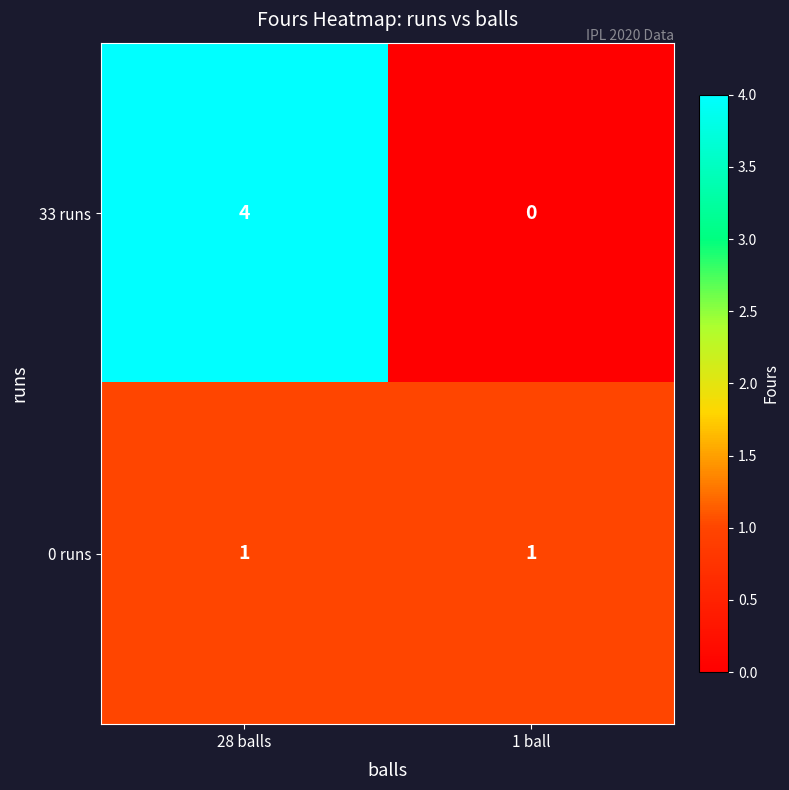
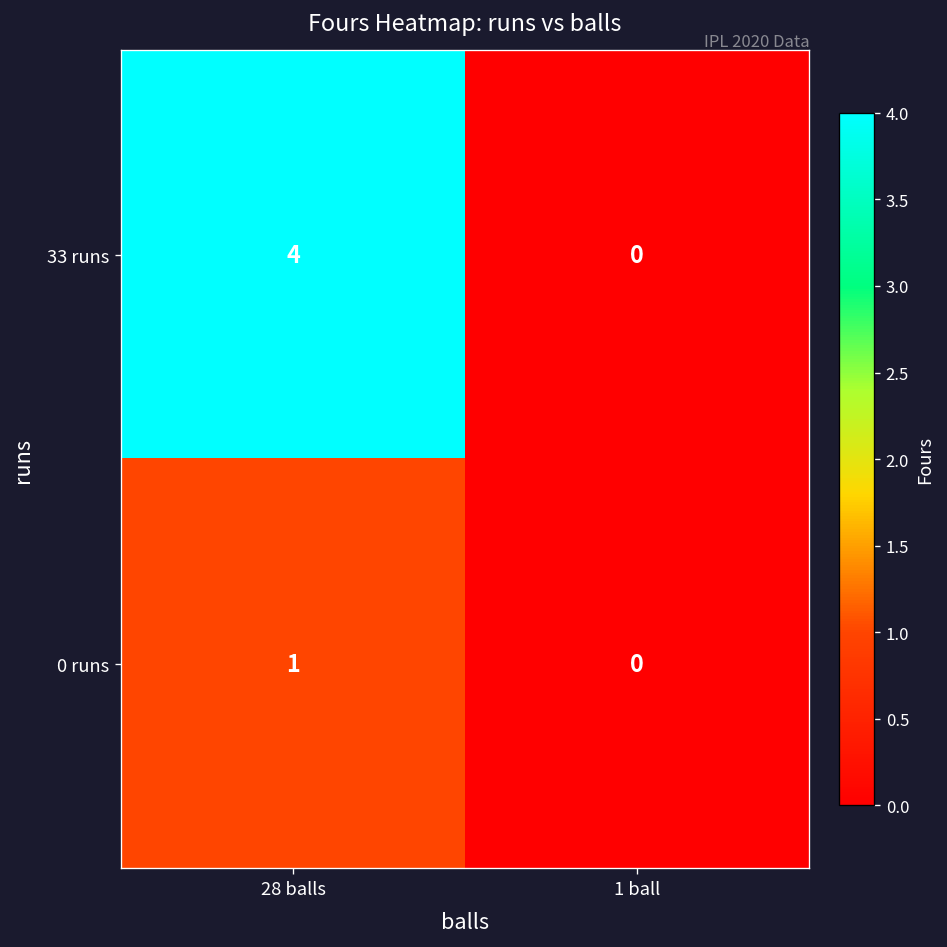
  {
    "33 runs": {
      "28 balls": 4,
      "1 ball": 0
    },
    "0 runs": {
      "28 balls": 1,
-     "1 ball": 1
+     "1 ball": 0
    }
  }
